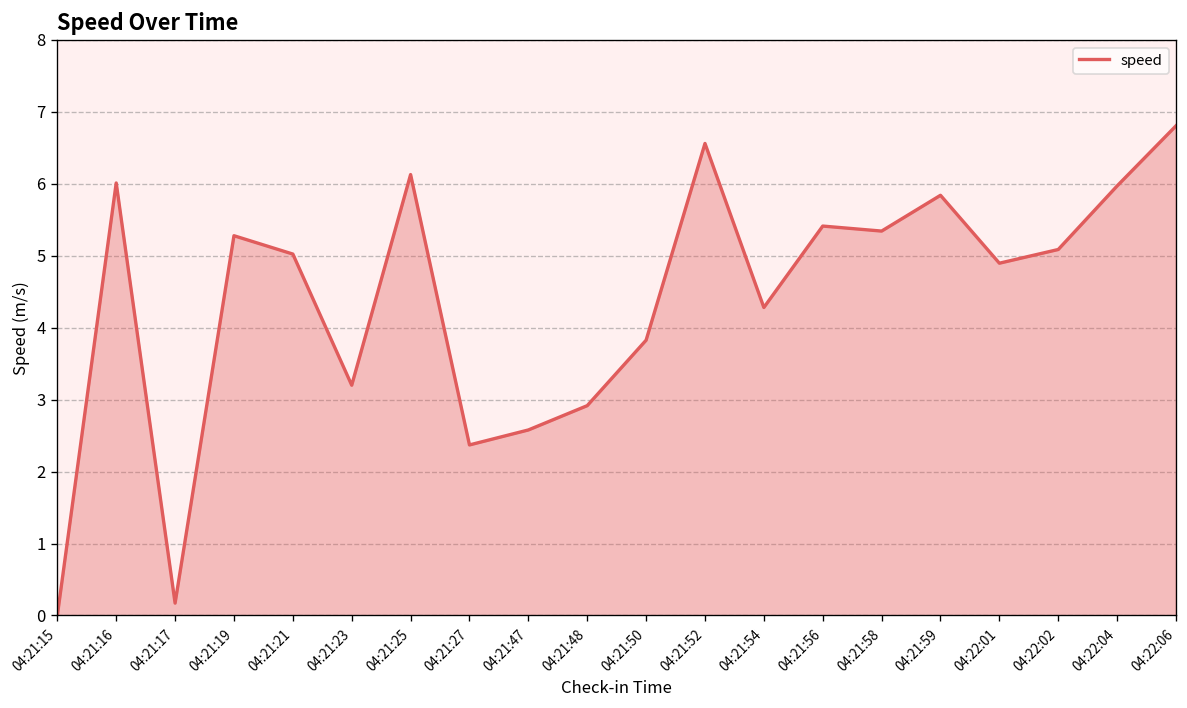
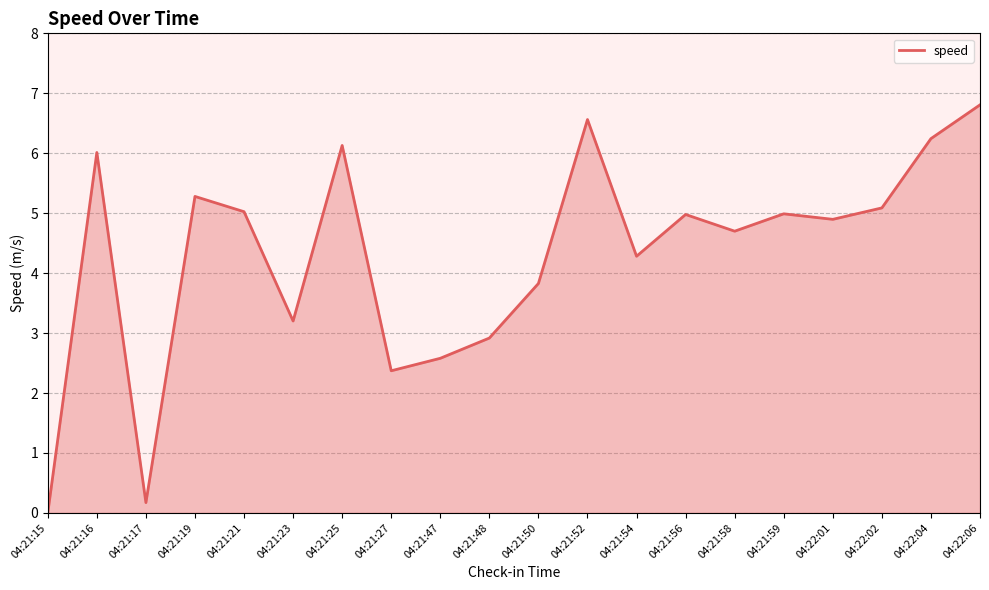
  {
    "04:21:15": 0.0,
    "04:21:16": 6.0,
    "04:21:17": 0.2,
    "04:21:19": 5.3,
    "04:21:21": 5.0,
    "04:21:23": 3.2,
    "04:21:25": 6.1,
    "04:21:27": 2.4,
    "04:21:47": 2.6,
    "04:21:48": 2.9,
    "04:21:50": 3.8,
    "04:21:52": 6.6,
    "04:21:54": 4.3,
-   "04:21:56": 5.4,
-   "04:21:58": 5.3,
-   "04:21:59": 5.8,
+   "04:21:56": 5.0,
+   "04:21:58": 4.7,
+   "04:21:59": 5.0,
    "04:22:01": 4.9,
    "04:22:02": 5.1,
-   "04:22:04": 6.0,
+   "04:22:04": 6.2,
    "04:22:06": 6.8
  }
